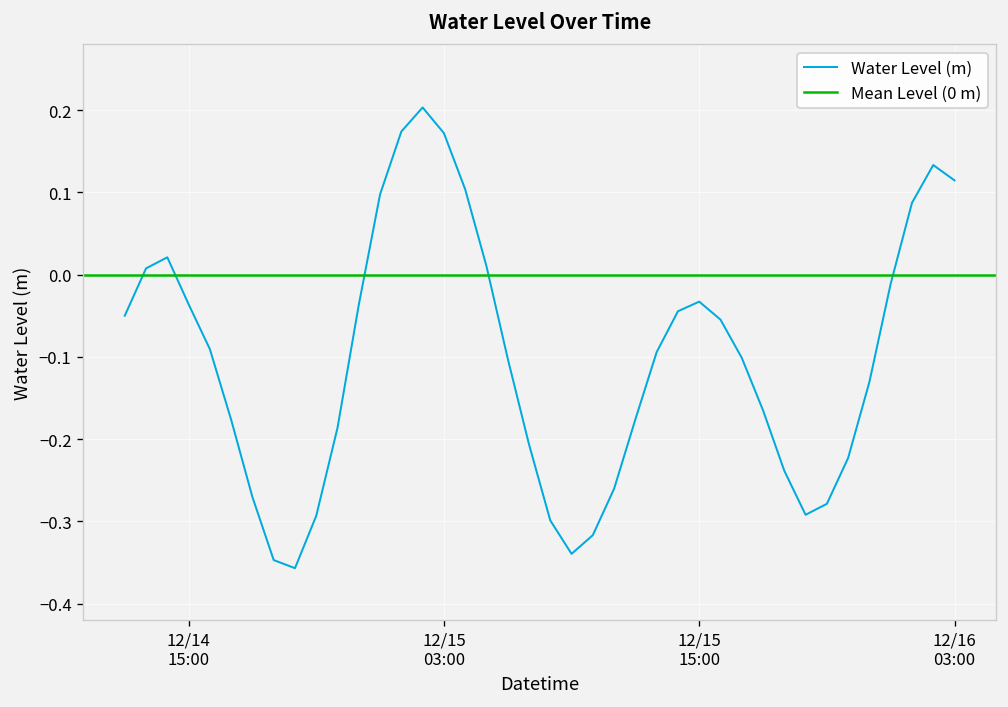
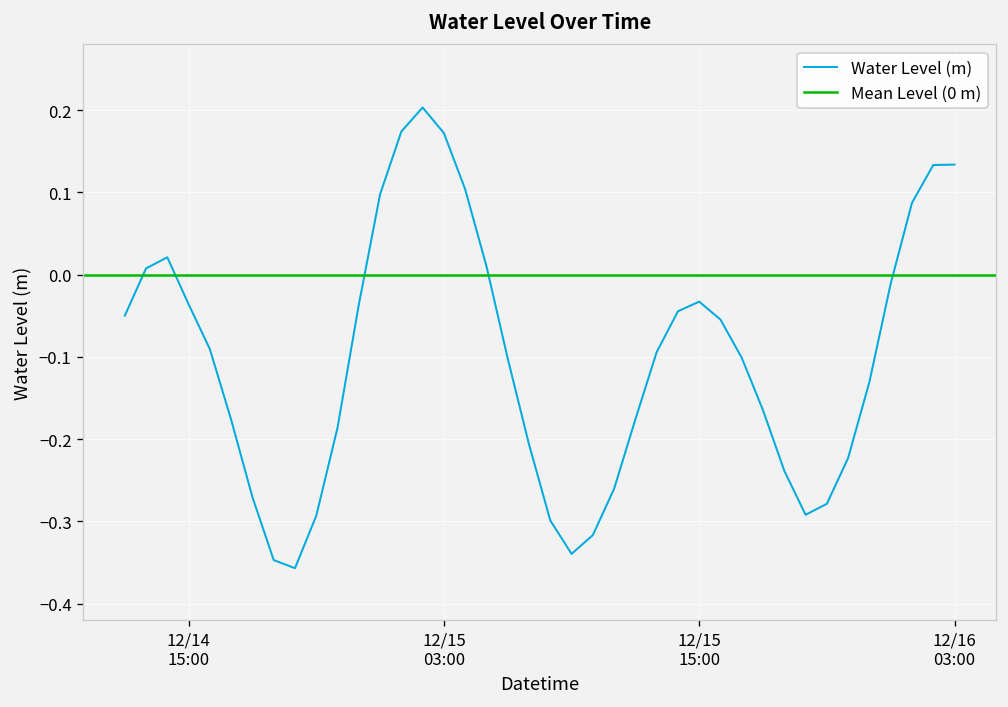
  {
    "12/14 15:00": -0.04,
    "12/15 03:00": 0.17,
    "12/15 15:00": -0.03,
-   "12/16 03:00": 0.11
+   "12/16 03:00": 0.13
  }
